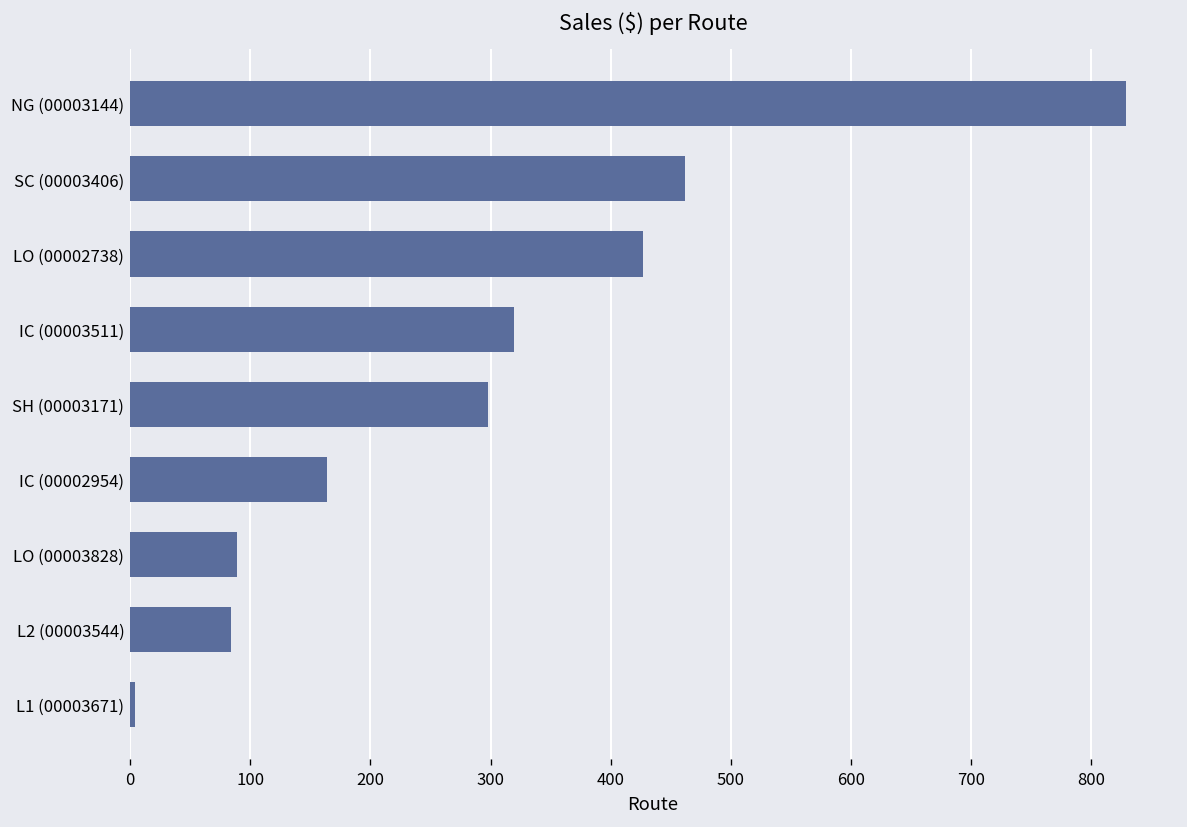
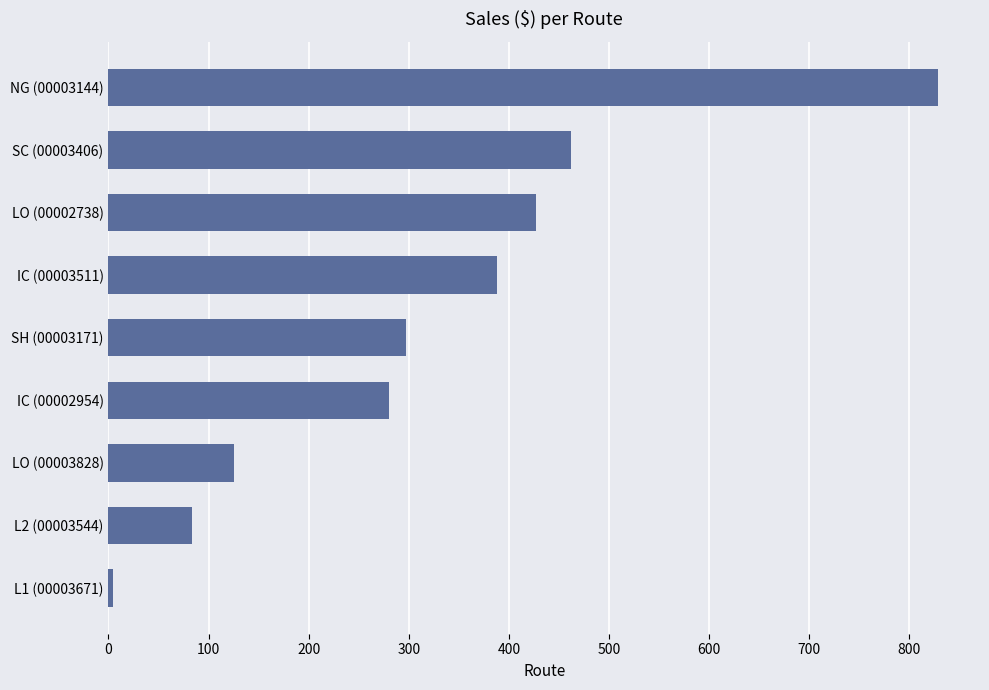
  {
    "NG (00003144)": 829,
    "SC (00003406)": 462,
    "LO (00002738)": 427,
-   "IC (00003511)": 319,
+   "IC (00003511)": 388,
    "SH (00003171)": 298,
-   "IC (00002954)": 164,
-   "LO (00003828)": 89,
+   "IC (00002954)": 280,
+   "LO (00003828)": 125,
    "L2 (00003544)": 84,
    "L1 (00003671)": 4
  }
